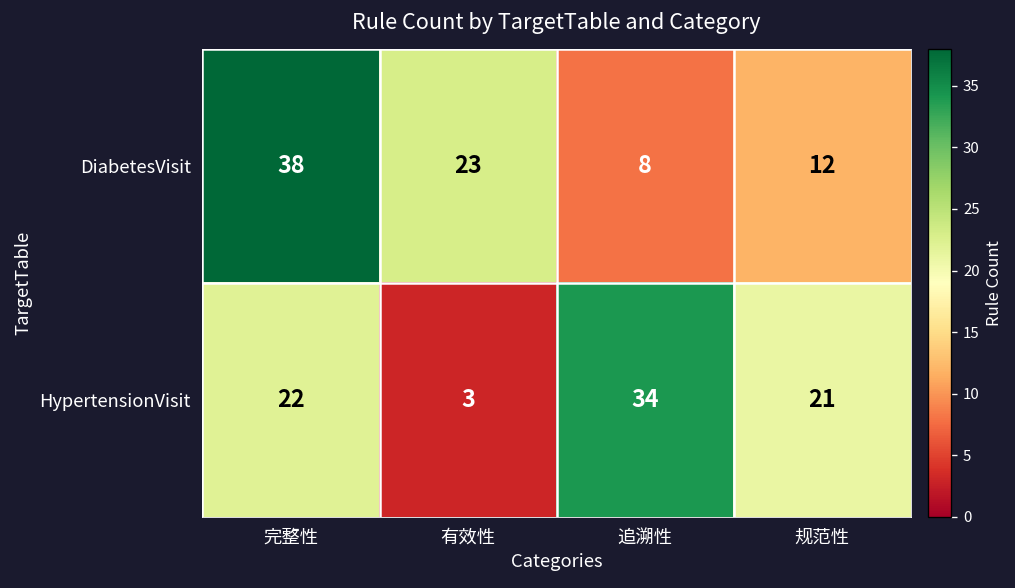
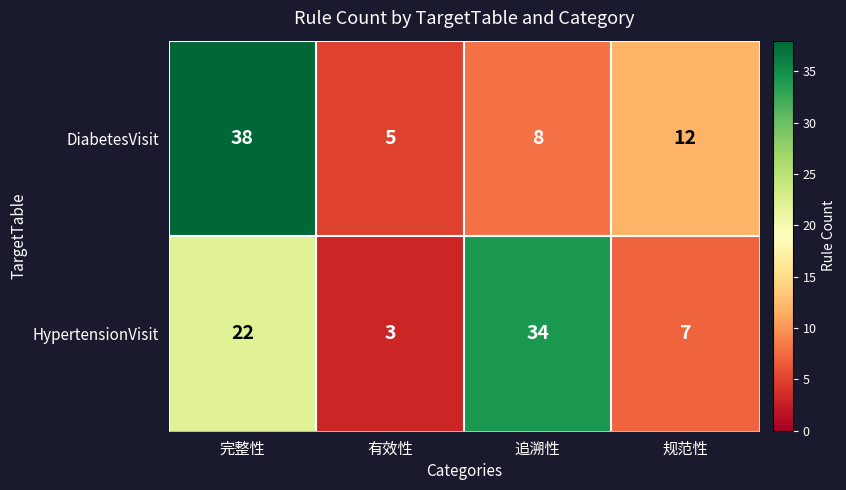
  {
    "DiabetesVisit": {
      "完整性": 38,
-     "有效性": 23,
+     "有效性": 5,
      "追溯性": 8,
      "规范性": 12
    },
    "HypertensionVisit": {
      "完整性": 22,
      "有效性": 3,
      "追溯性": 34,
-     "规范性": 21
+     "规范性": 7
    }
  }
